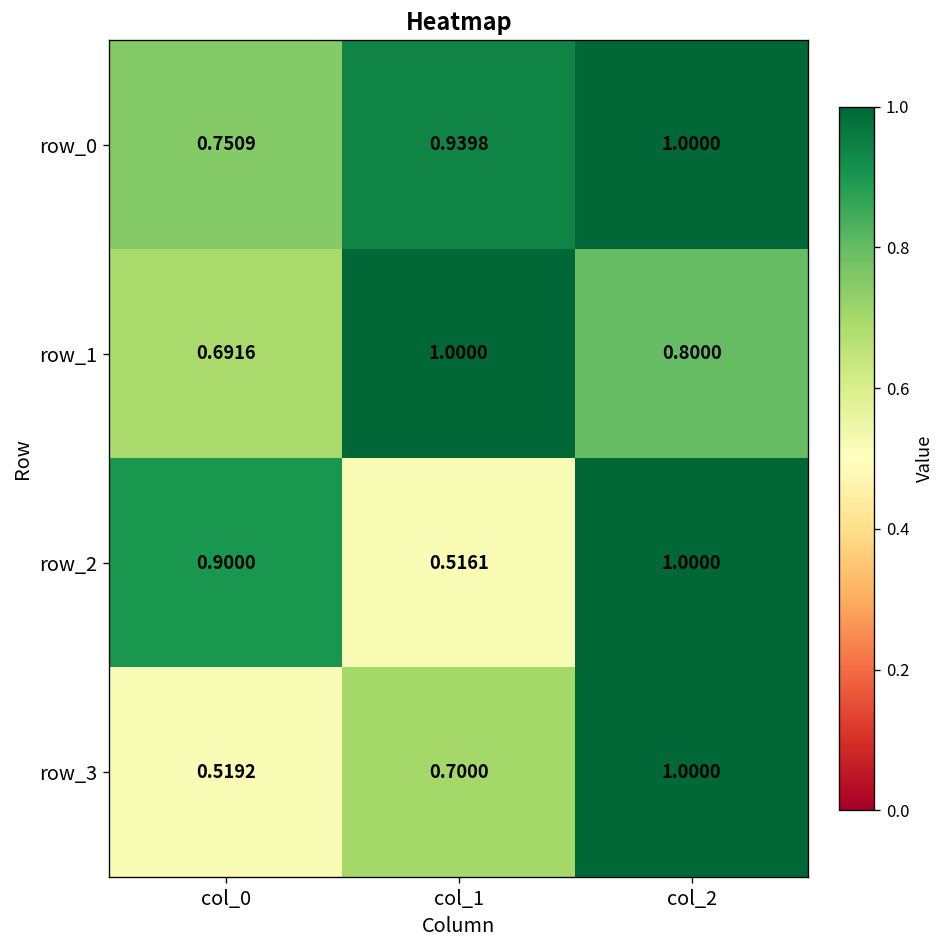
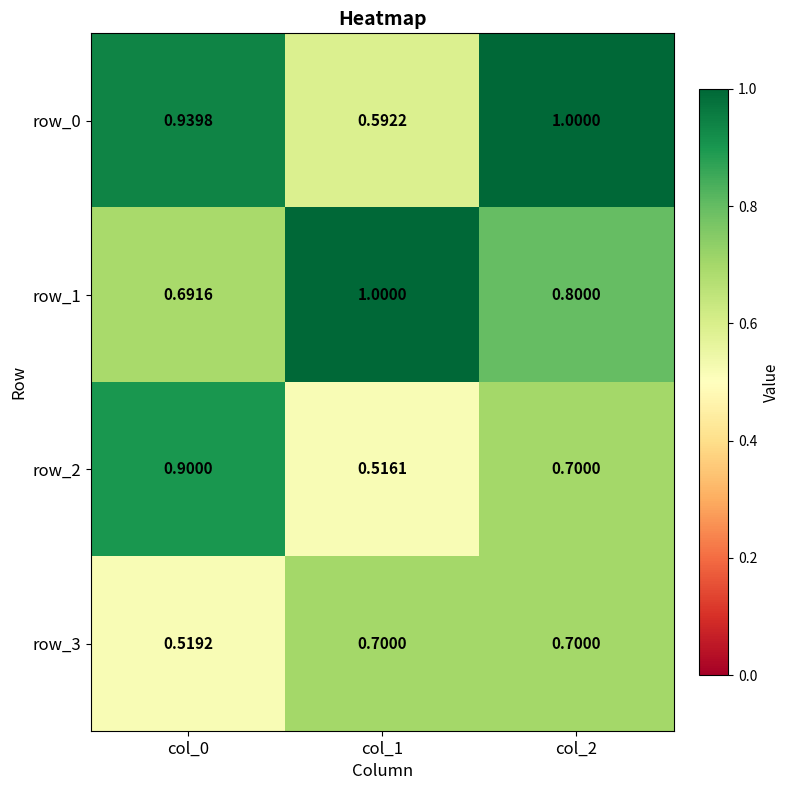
  {
    "row_0": {
-     "col_0": 0.7509,
-     "col_1": 0.9398,
+     "col_0": 0.9398,
+     "col_1": 0.5922,
      "col_2": 1.0000
    },
    "row_1": {
      "col_0": 0.6916,
      "col_1": 1.0000,
      "col_2": 0.8000
    },
    "row_2": {
      "col_0": 0.9000,
      "col_1": 0.5161,
-     "col_2": 1.0000
+     "col_2": 0.7000
    },
    "row_3": {
      "col_0": 0.5192,
      "col_1": 0.7000,
-     "col_2": 1.0000
+     "col_2": 0.7000
    }
  }
